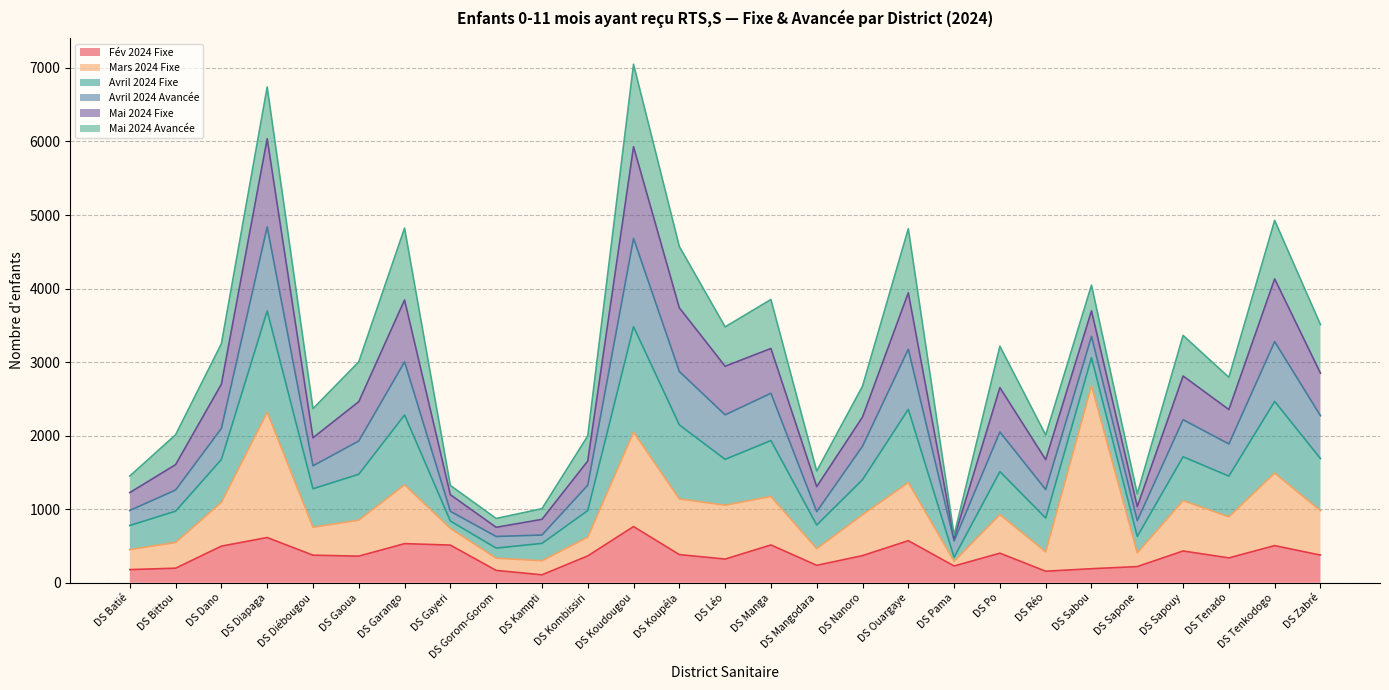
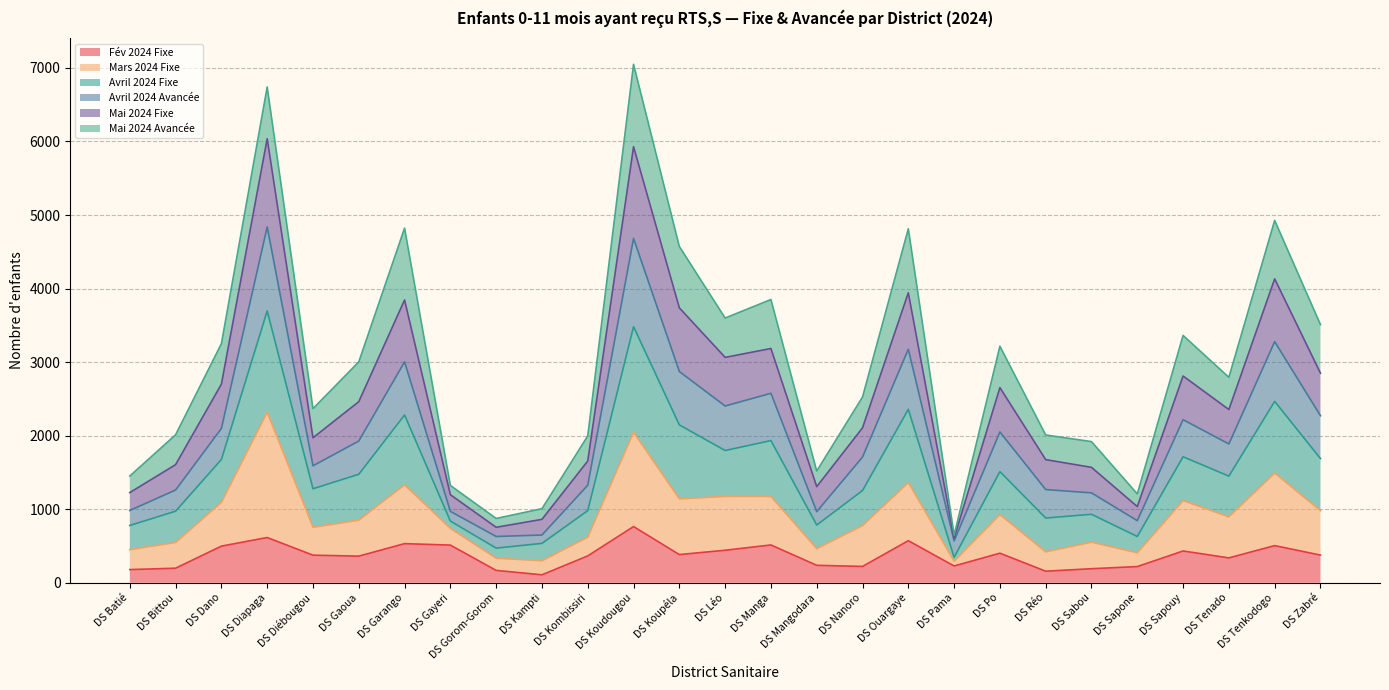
  {
    "Fév 2024 Fixe": {
      "DS Batié": 200,
      "DS Bittou": 200,
      "DS Dano": 500,
      "DS Diapaga": 600,
      "DS Diébougou": 400,
      "DS Gaoua": 400,
      "DS Garango": 500,
      "DS Gayeri": 500,
      "DS Gorom-Gorom": 200,
      "DS Kampti": 100,
      "DS Kombissiri": 400,
      "DS Koudougou": 800,
      "DS Koupéla": 400,
-     "DS Léo": 300,
+     "DS Léo": 400,
      "DS Manga": 500,
      "DS Mangodara": 200,
-     "DS Nanoro": 400,
+     "DS Nanoro": 200,
      "DS Ouargaye": 600,
      "DS Pama": 200,
      "DS Po": 400,
      "DS Réo": 200,
      "DS Sabou": 200,
      "DS Sapone": 200,
      "DS Sapouy": 400,
      "DS Tenado": 300,
      "DS Tenkodogo": 500,
      "DS Zabré": 400
    },
    "Mars 2024 Fixe": {
      "DS Batié": 300,
      "DS Bittou": 400,
      "DS Dano": 600,
      "DS Diapaga": 1700,
      "DS Diébougou": 400,
      "DS Gaoua": 500,
      "DS Garango": 800,
      "DS Gayeri": 200,
      "DS Gorom-Gorom": 200,
      "DS Kampti": 200,
      "DS Kombissiri": 300,
      "DS Koudougou": 1300,
      "DS Koupéla": 800,
      "DS Léo": 700,
      "DS Manga": 700,
      "DS Mangodara": 200,
      "DS Nanoro": 600,
      "DS Ouargaye": 800,
      "DS Pama": 100,
      "DS Po": 500,
      "DS Réo": 300,
-     "DS Sabou": 2500,
+     "DS Sabou": 400,
      "DS Sapone": 200,
      "DS Sapouy": 700,
      "DS Tenado": 600,
      "DS Tenkodogo": 1000,
      "DS Zabré": 600
    }
  }
